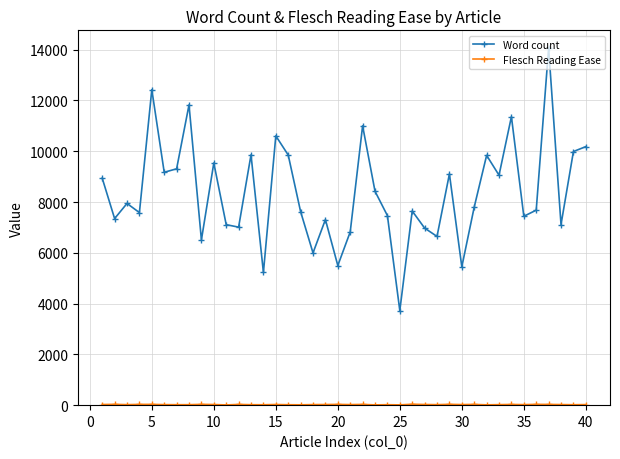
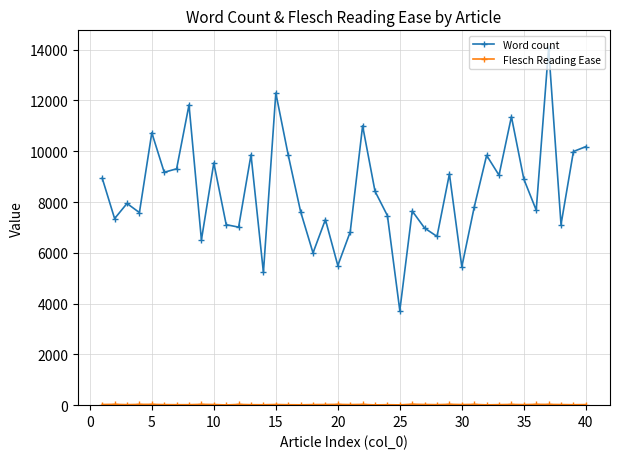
  {
    "Word count": {
-     "5": 12400,
+     "5": 10700,
      "10": 9500,
-     "15": 10600,
+     "15": 12300,
      "20": 5500,
      "25": 3700,
      "30": 5400,
-     "35": 7400,
+     "35": 8900,
      "40": 10200
    },
    "Flesch Reading Ease": {
      "5": 0,
      "10": 0,
      "15": 0,
      "20": 0,
      "25": 0,
      "30": 0,
      "35": 0,
      "40": 0
    }
  }
